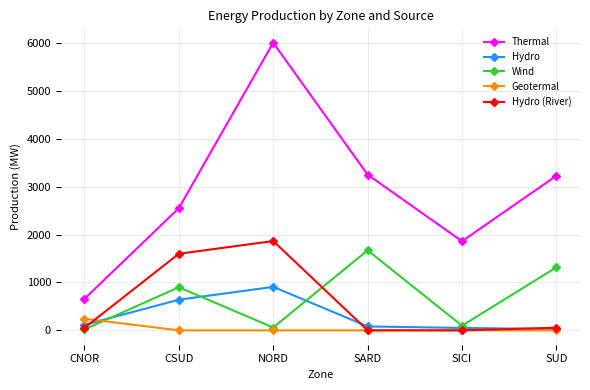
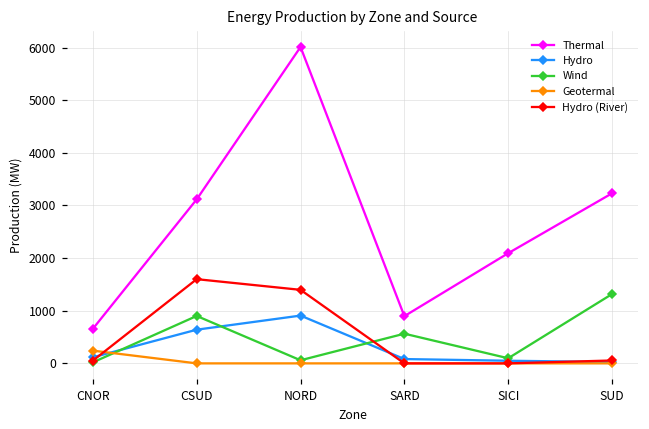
  {
    "Thermal": {
      "CNOR": 700,
-     "CSUD": 2600,
+     "CSUD": 3100,
      "NORD": 6000,
-     "SARD": 3300,
-     "SICI": 1900,
+     "SARD": 900,
+     "SICI": 2100,
      "SUD": 3200
    },
    "Hydro": {
      "CNOR": 100,
      "CSUD": 600,
      "NORD": 900,
      "SARD": 100
    },
    "Wind": {
      "CSUD": 900,
      "NORD": 100,
-     "SARD": 1700,
+     "SARD": 600,
      "SUD": 1300
    },
    "Geotermal": {
      "CNOR": 200,
      "CSUD": 0,
      "NORD": 0
    },
    "Hydro (River)": {
      "CSUD": 1600,
-     "NORD": 1900
+     "NORD": 1400
    }
  }
